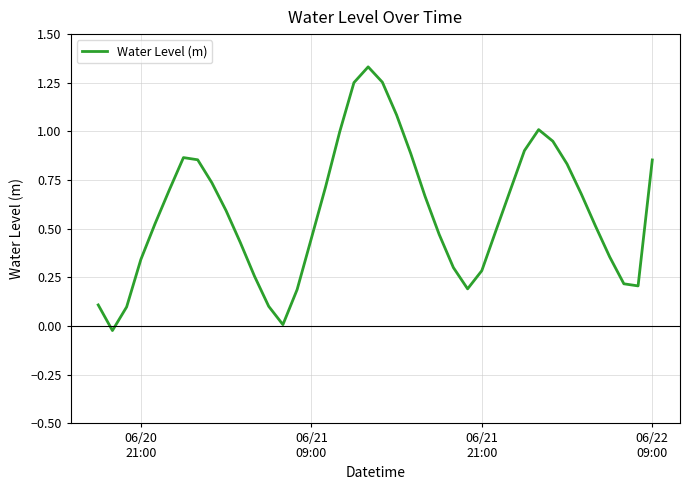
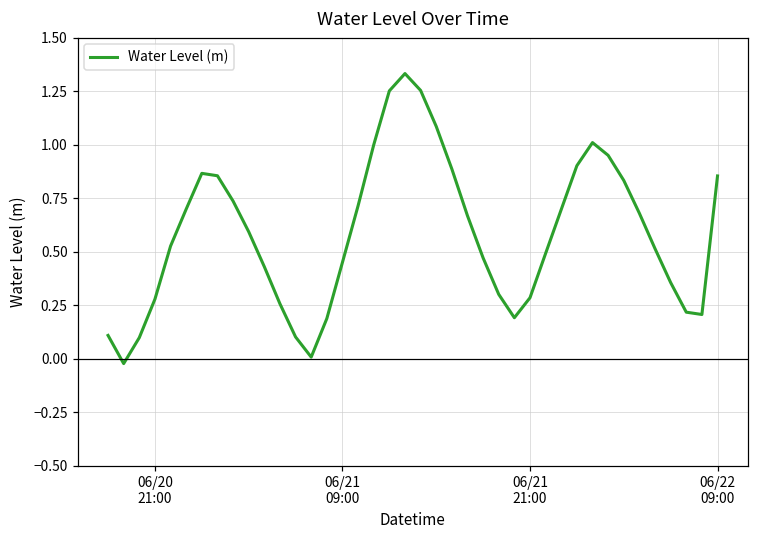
  {
-   "06/20 21:00": 0.34,
+   "06/20 21:00": 0.28,
    "06/21 09:00": 0.45,
    "06/21 21:00": 0.28,
    "06/22 09:00": 0.85
  }
